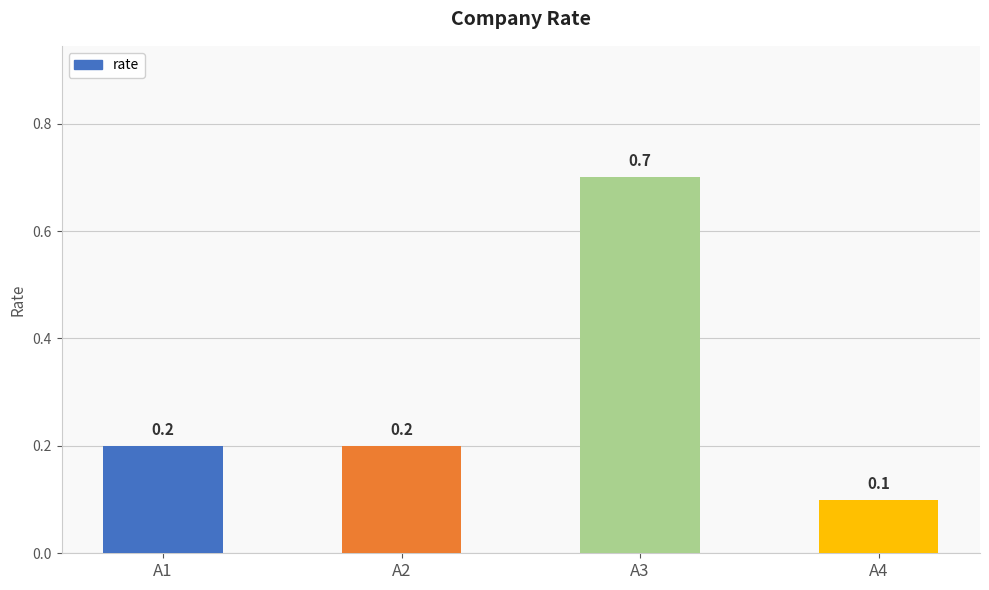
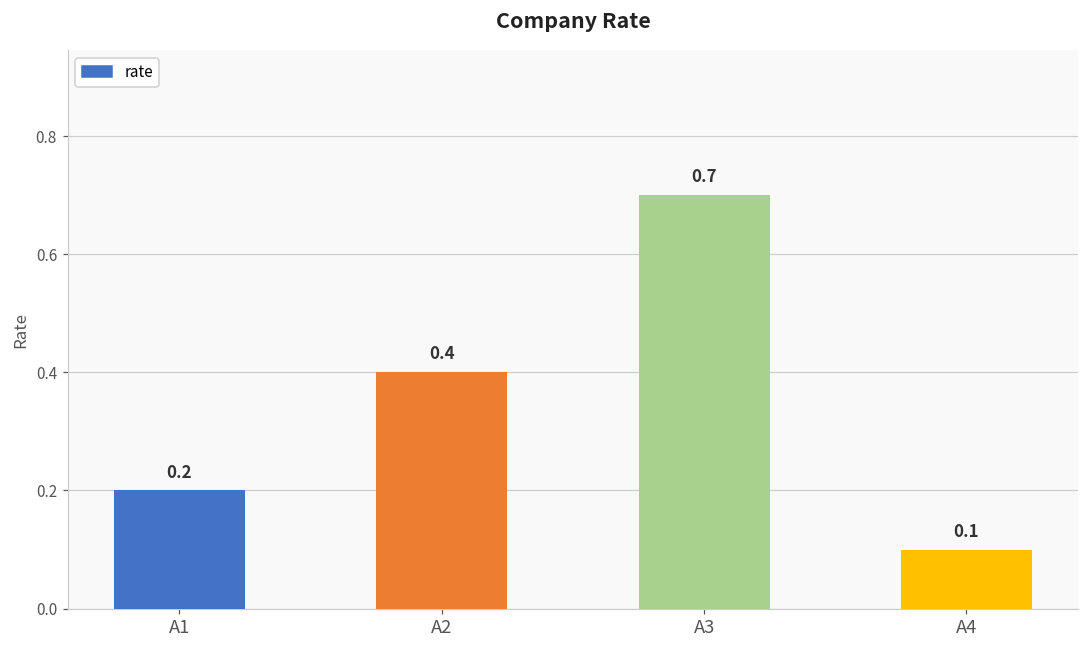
  {
    "A1": 0.2,
-   "A2": 0.2,
+   "A2": 0.4,
    "A3": 0.7,
    "A4": 0.1
  }
